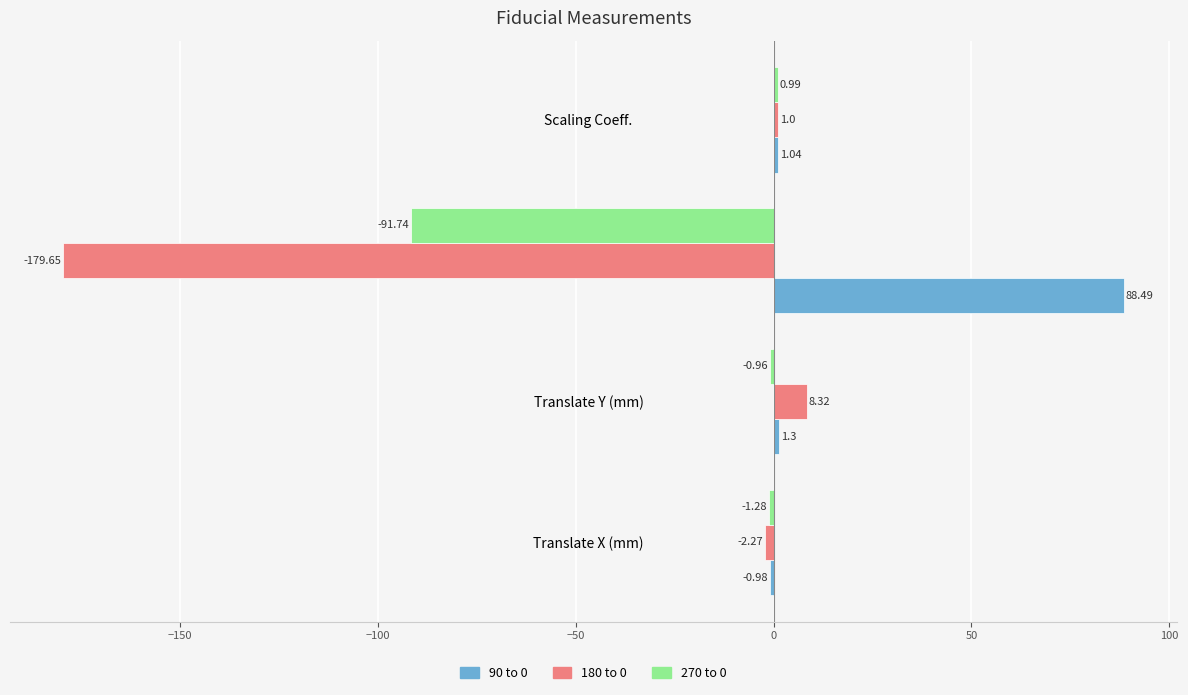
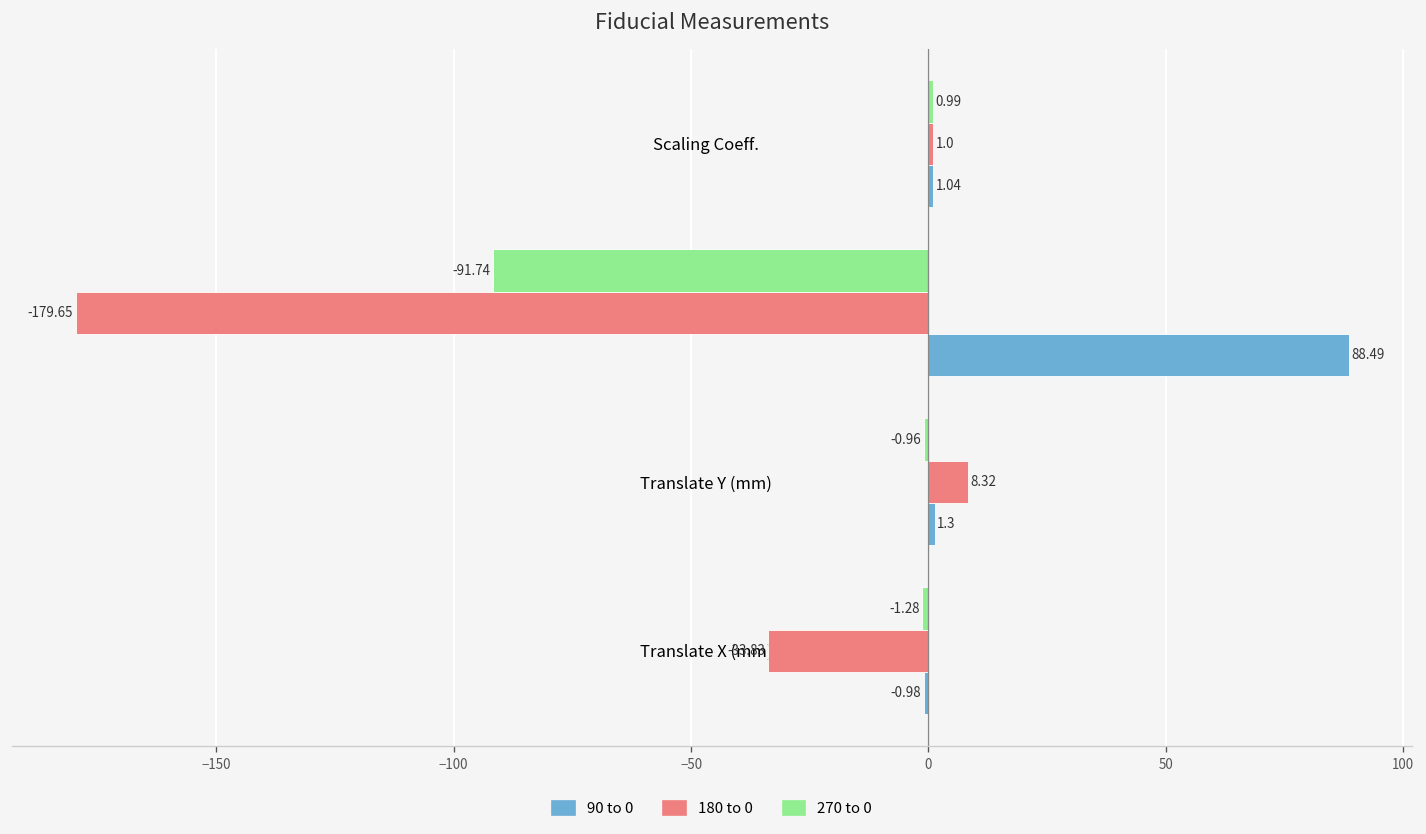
  {
    "180 to 0": {
      "Scaling Coeff.": 1.0,
      "Translate Y (mm)": 8.32,
-     "Translate X (mm)": -2.27
+     "Translate X (mm)": -33.83
    }
  }
